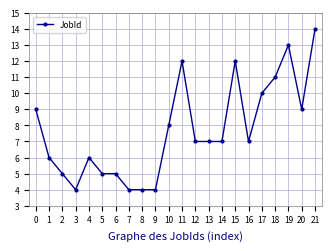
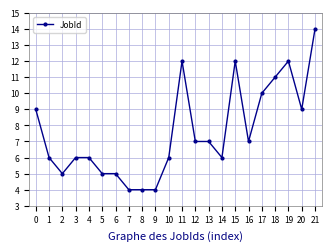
  {
    "0": 9,
    "1": 6,
    "2": 5,
-   "3": 4,
+   "3": 6,
    "4": 6,
    "5": 5,
    "6": 5,
    "7": 4,
    "8": 4,
    "9": 4,
-   "10": 8,
+   "10": 6,
    "11": 12,
    "12": 7,
    "13": 7,
-   "14": 7,
+   "14": 6,
    "15": 12,
    "16": 7,
    "17": 10,
    "18": 11,
-   "19": 13,
+   "19": 12,
    "20": 9,
    "21": 14
  }
